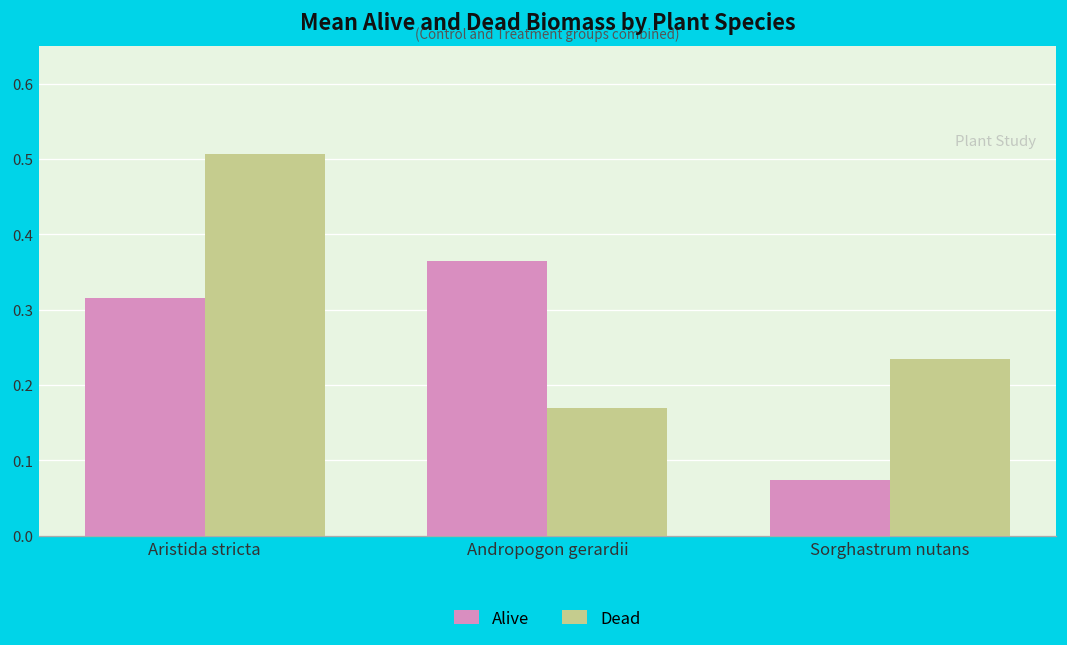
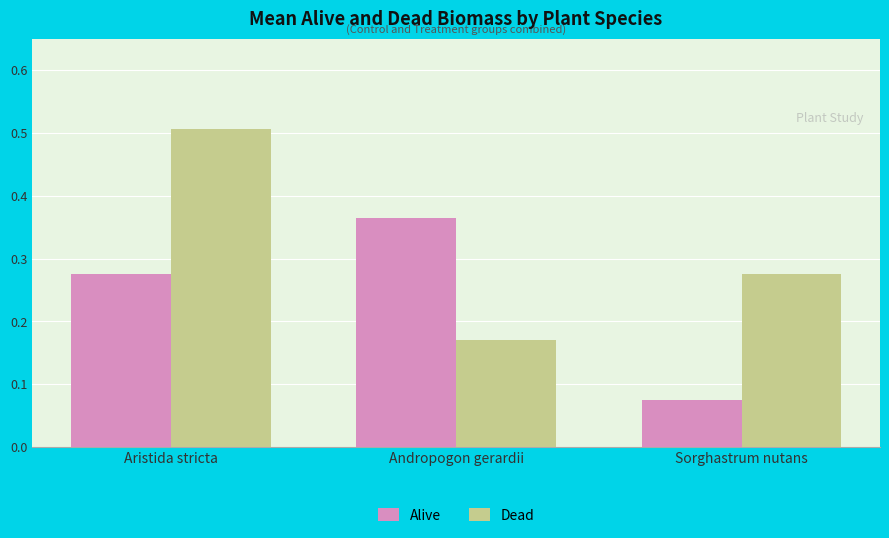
  {
    "Alive": {
-     "Aristida stricta": 0.32,
+     "Aristida stricta": 0.28,
      "Andropogon gerardii": 0.37,
      "Sorghastrum nutans": 0.07
    },
    "Dead": {
      "Aristida stricta": 0.51,
      "Andropogon gerardii": 0.17,
-     "Sorghastrum nutans": 0.23
+     "Sorghastrum nutans": 0.28
    }
  }
